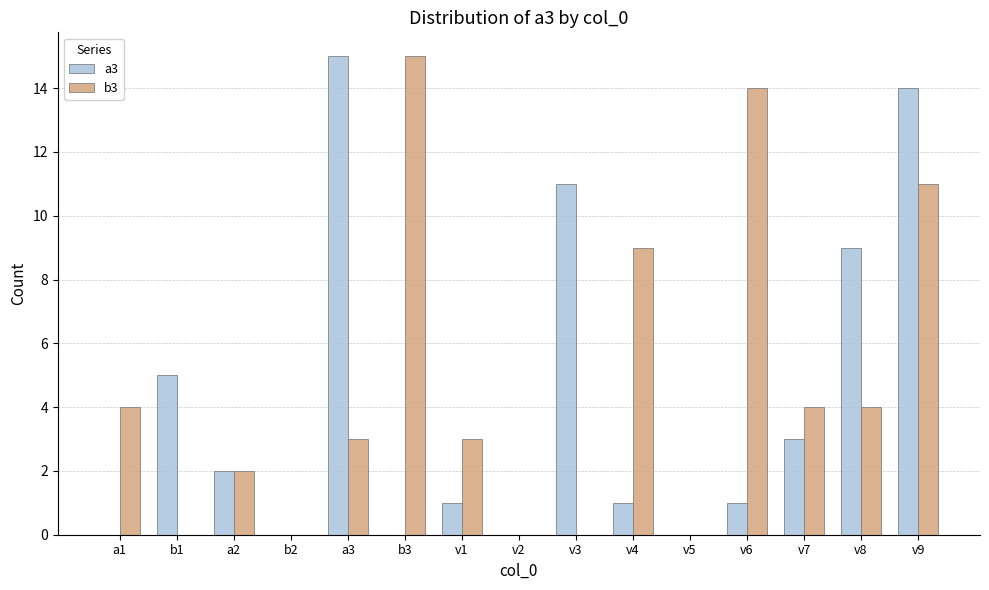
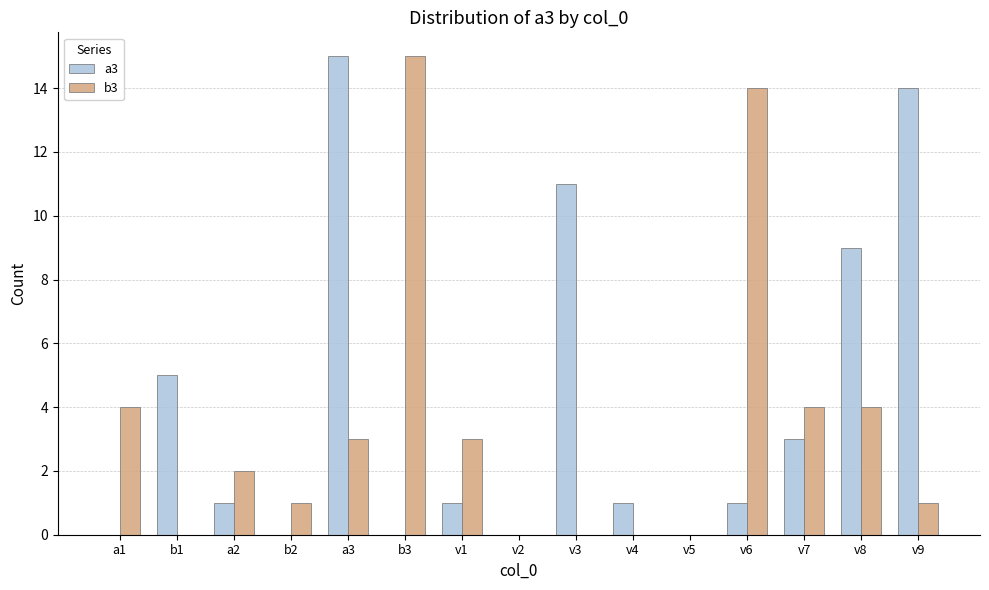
  {
    "a3": {
      "a1": 0,
      "b1": 5,
-     "a2": 2,
+     "a2": 1,
      "b2": 0,
      "a3": 15,
      "b3": 0,
      "v1": 1,
      "v2": 0,
      "v3": 11,
      "v4": 1,
      "v5": 0,
      "v6": 1,
      "v7": 3,
      "v8": 9,
      "v9": 14
    },
    "b3": {
      "a1": 4,
      "b1": 0,
      "a2": 2,
-     "b2": 0,
+     "b2": 1,
      "a3": 3,
      "b3": 15,
      "v1": 3,
      "v2": 0,
      "v3": 0,
-     "v4": 9,
+     "v4": 0,
      "v5": 0,
      "v6": 14,
      "v7": 4,
      "v8": 4,
-     "v9": 11
+     "v9": 1
    }
  }
